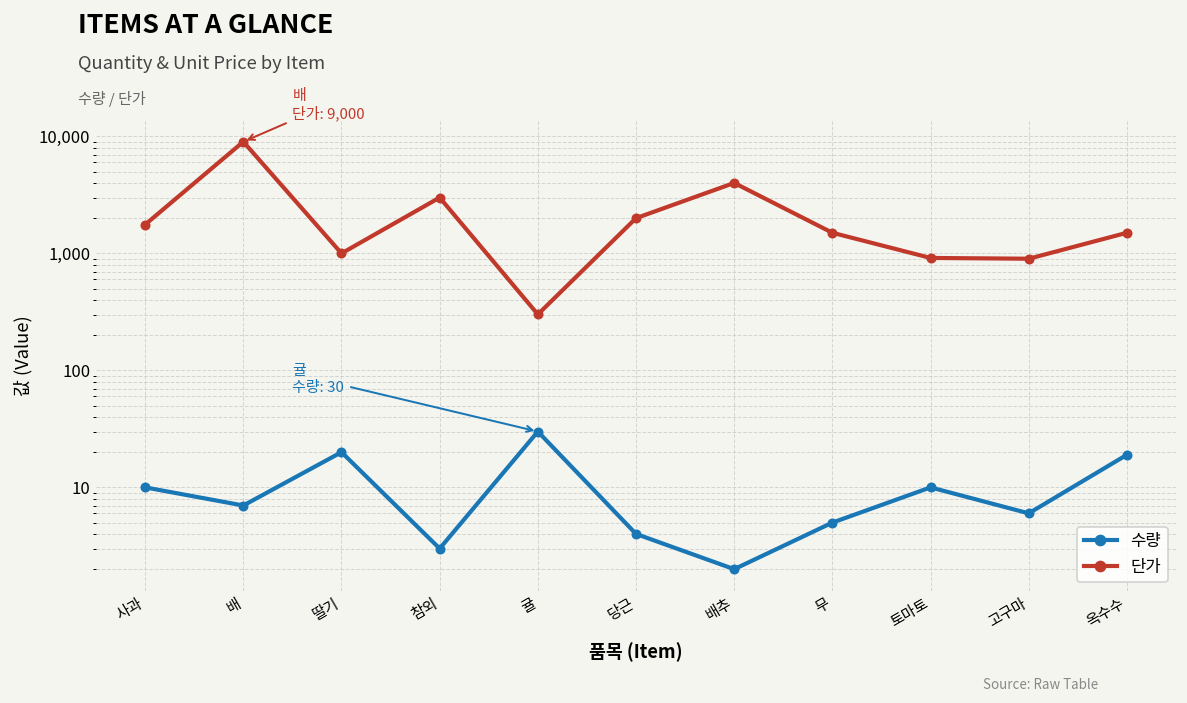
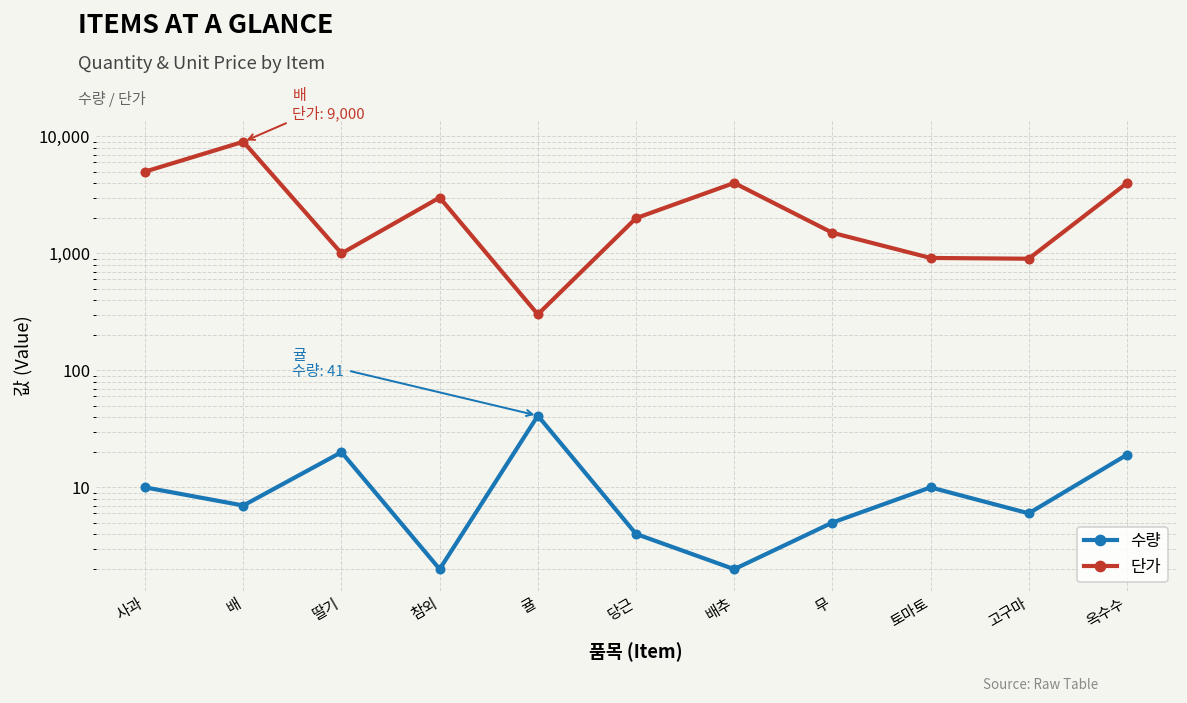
  {
    "수량": {
-     "참외": "3",
-     "귤": "30"
+     "참외": "2",
+     "귤": "41"
    },
    "단가": {
-     "사과": "1,800",
+     "사과": "5,000",
      "딸기": "1,000",
      "참외": "3,000",
      "귤": "300",
      "당근": "2,000",
      "배추": "4,000",
      "무": "1,500",
      "토마토": "900",
      "고구마": "900",
-     "옥수수": "1,500"
+     "옥수수": "4,000"
    }
  }
